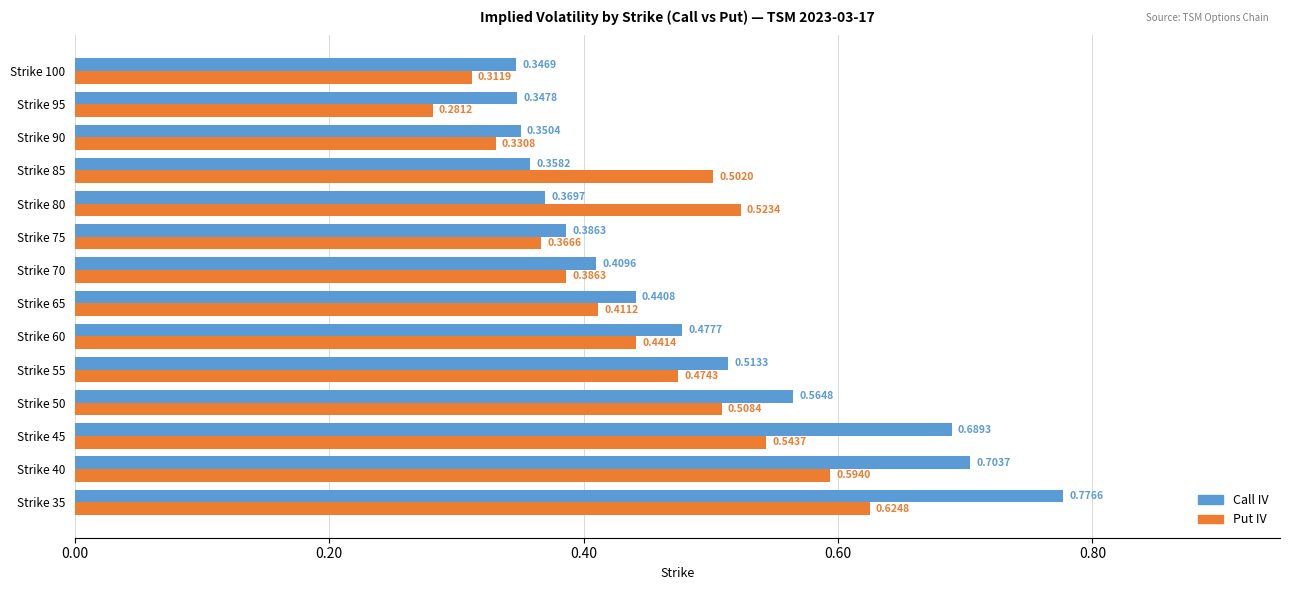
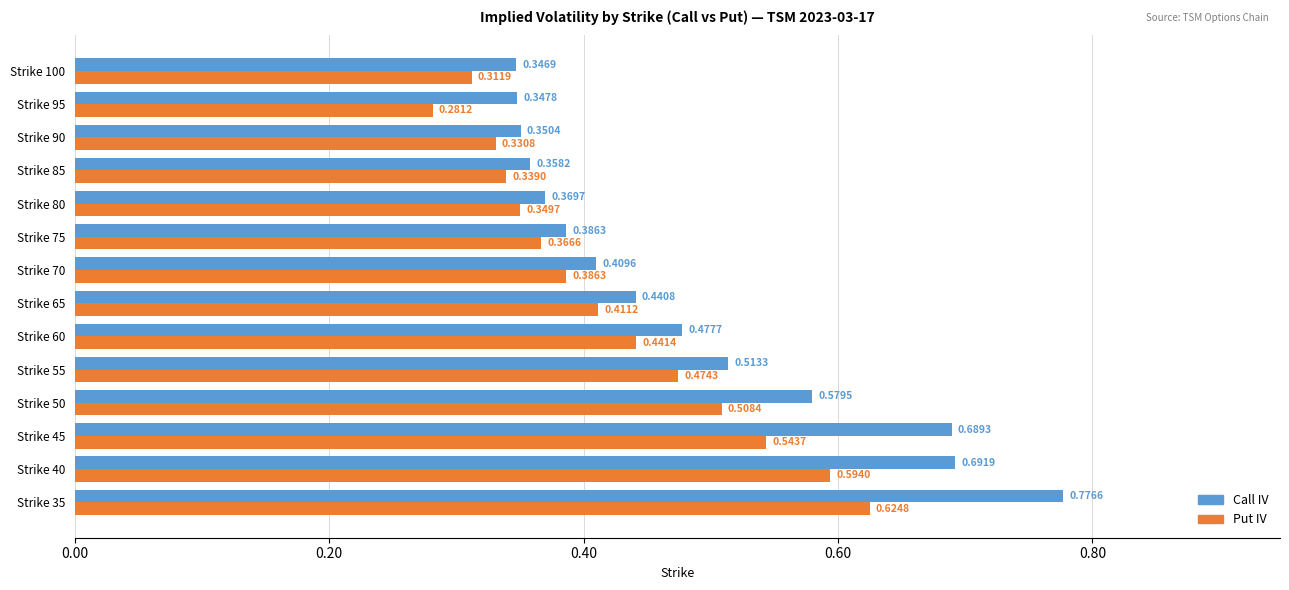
  {
    "Call IV": {
      "Strike 100": 0.3469,
      "Strike 95": 0.3478,
      "Strike 90": 0.3504,
      "Strike 85": 0.3582,
      "Strike 80": 0.3697,
      "Strike 75": 0.3863,
      "Strike 70": 0.4096,
      "Strike 65": 0.4408,
      "Strike 60": 0.4777,
      "Strike 55": 0.5133,
-     "Strike 50": 0.5648,
+     "Strike 50": 0.5795,
      "Strike 45": 0.6893,
-     "Strike 40": 0.7037,
+     "Strike 40": 0.6919,
      "Strike 35": 0.7766
    },
    "Put IV": {
      "Strike 100": 0.3119,
      "Strike 95": 0.2812,
      "Strike 90": 0.3308,
-     "Strike 85": 0.5020,
-     "Strike 80": 0.5234,
+     "Strike 85": 0.3390,
+     "Strike 80": 0.3497,
      "Strike 75": 0.3666,
      "Strike 70": 0.3863,
      "Strike 65": 0.4112,
      "Strike 60": 0.4414,
      "Strike 55": 0.4743,
      "Strike 50": 0.5084,
      "Strike 45": 0.5437,
      "Strike 40": 0.5940,
      "Strike 35": 0.6248
    }
  }
